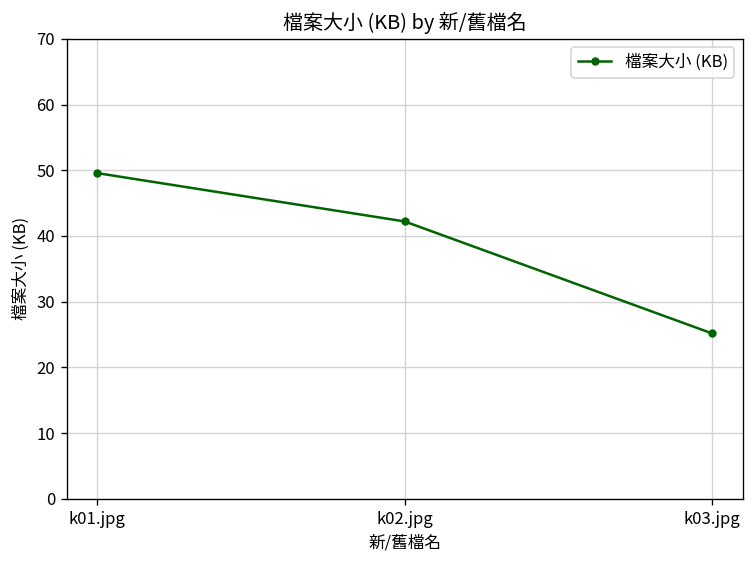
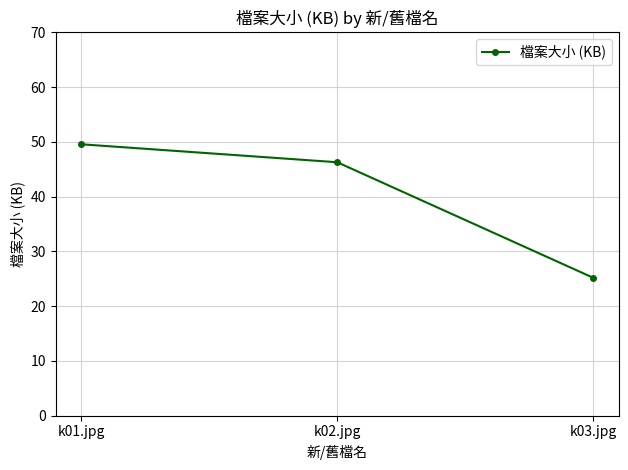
  {
    "k01.jpg": 50,
-   "k02.jpg": 42,
+   "k02.jpg": 46,
    "k03.jpg": 25
  }
